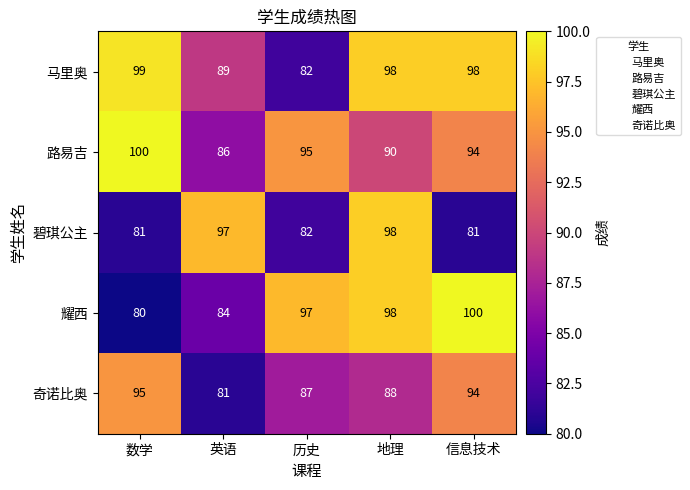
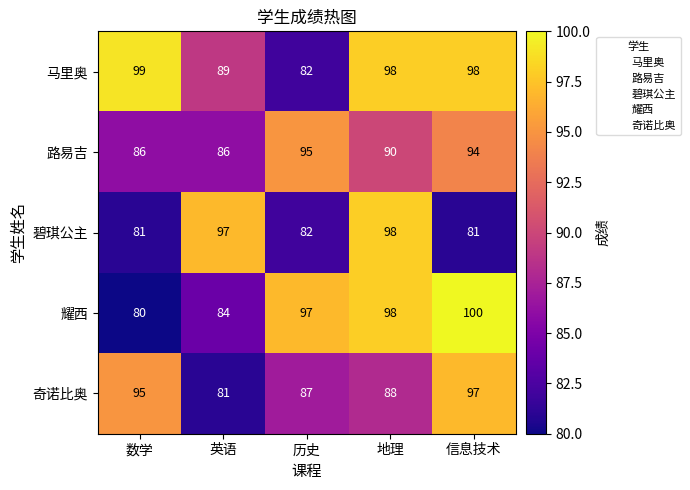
  {
    "路易吉": {
-     "数学": 100
+     "数学": 86
    },
    "奇诺比奥": {
-     "信息技术": 94
+     "信息技术": 97
    }
  }
